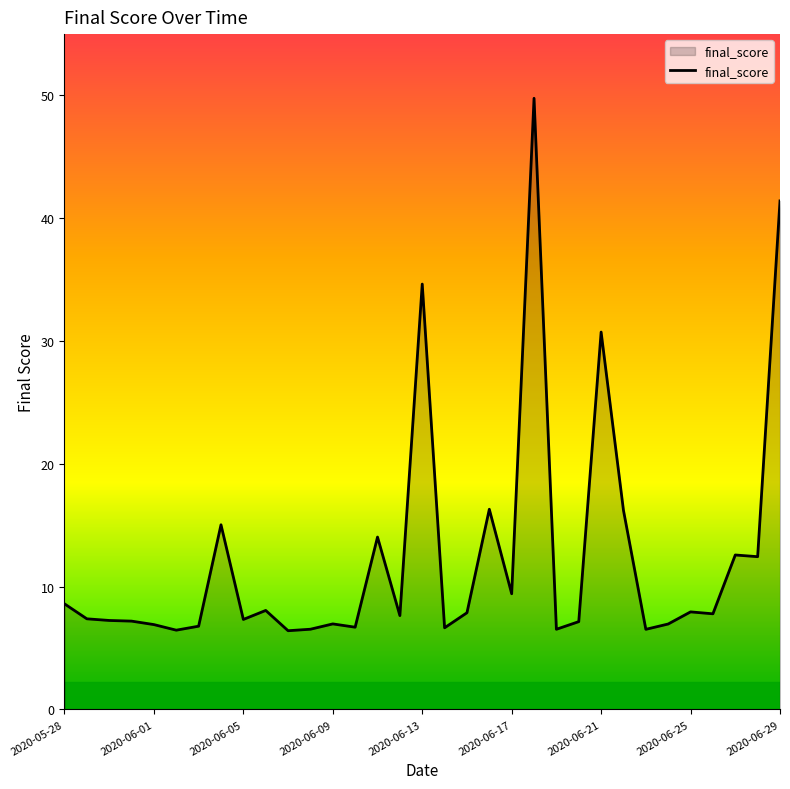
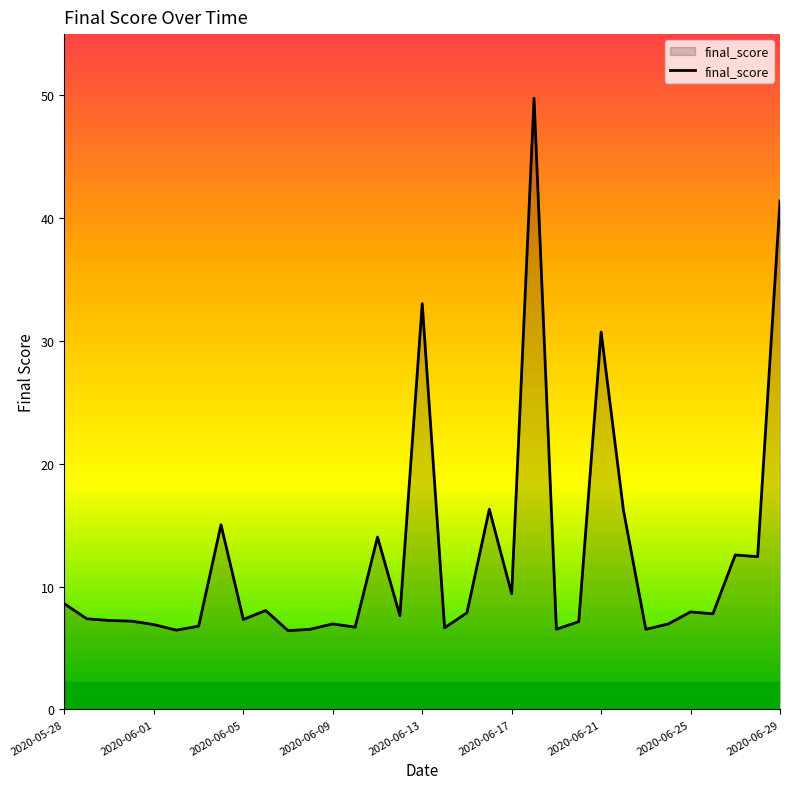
  {
    "2020-05-28": 8.6,
    "2020-06-01": 6.9,
    "2020-06-05": 7.3,
    "2020-06-09": 7.0,
-   "2020-06-13": 34.6,
+   "2020-06-13": 33.1,
    "2020-06-17": 9.4,
    "2020-06-21": 30.7,
    "2020-06-25": 7.9,
    "2020-06-29": 41.4
  }
